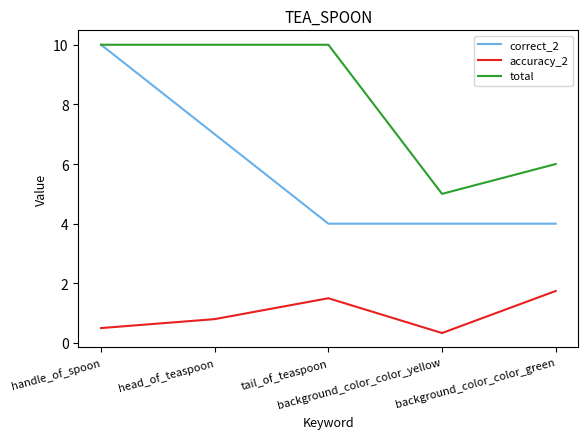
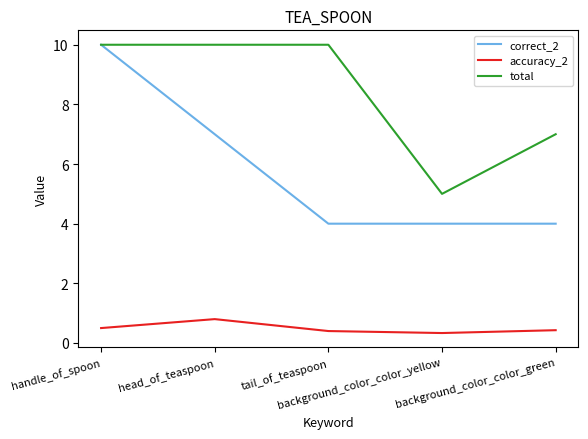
  {
    "correct_2": {
      "head_of_teaspoon": 7.0,
      "tail_of_teaspoon": 4.0,
      "background_color_color_yellow": 4.0,
      "background_color_color_green": 4.0
    },
    "accuracy_2": {
      "handle_of_spoon": 0.5,
      "head_of_teaspoon": 0.8,
-     "tail_of_teaspoon": 1.5,
+     "tail_of_teaspoon": 0.4,
      "background_color_color_yellow": 0.3,
-     "background_color_color_green": 1.7
+     "background_color_color_green": 0.4
    },
    "total": {
      "head_of_teaspoon": 10,
      "tail_of_teaspoon": 10,
      "background_color_color_yellow": 5,
-     "background_color_color_green": 6
+     "background_color_color_green": 7
    }
  }
